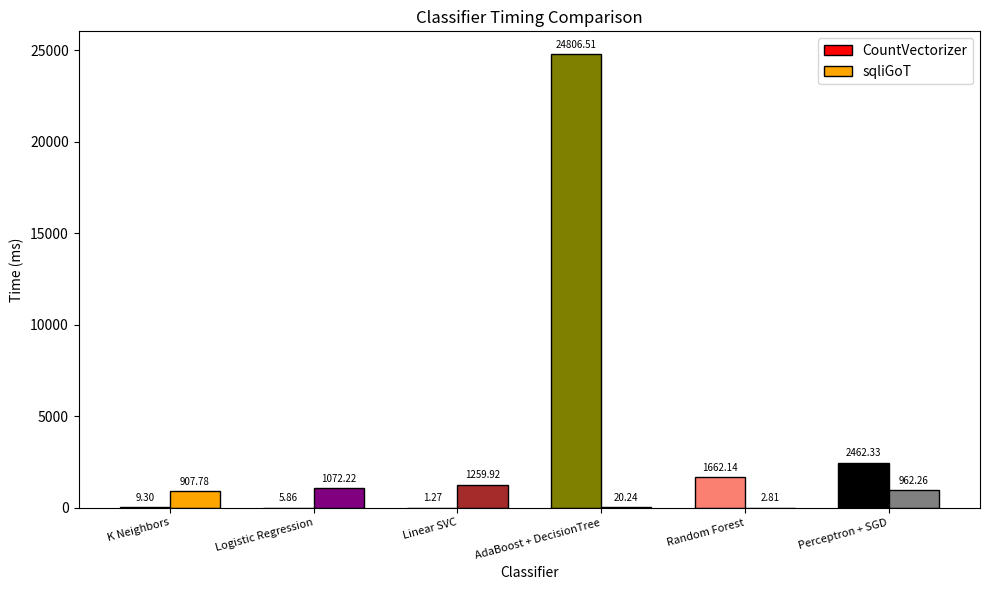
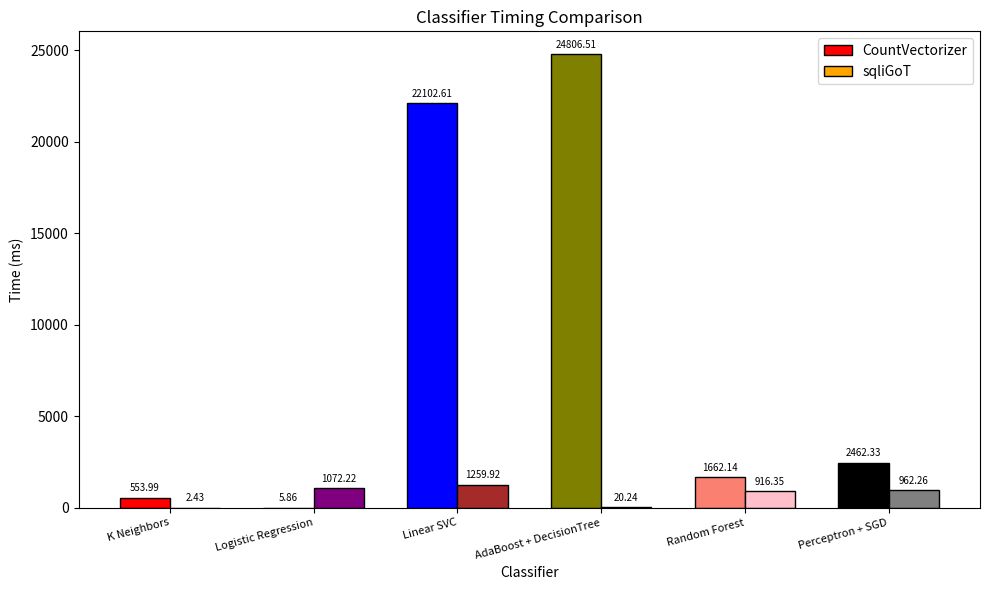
  {
    "CountVectorizer": {
-     "K Neighbors": 9.30,
+     "K Neighbors": 553.99,
      "Logistic Regression": 5.86,
-     "Linear SVC": 1.27,
+     "Linear SVC": 22102.61,
      "AdaBoost + DecisionTree": 24806.51,
      "Random Forest": 1662.14,
      "Perceptron + SGD": 2462.33
    },
    "sqliGoT": {
-     "K Neighbors": 907.78,
+     "K Neighbors": 2.43,
      "Logistic Regression": 1072.22,
      "Linear SVC": 1259.92,
      "AdaBoost + DecisionTree": 20.24,
-     "Random Forest": 2.81,
+     "Random Forest": 916.35,
      "Perceptron + SGD": 962.26
    }
  }
